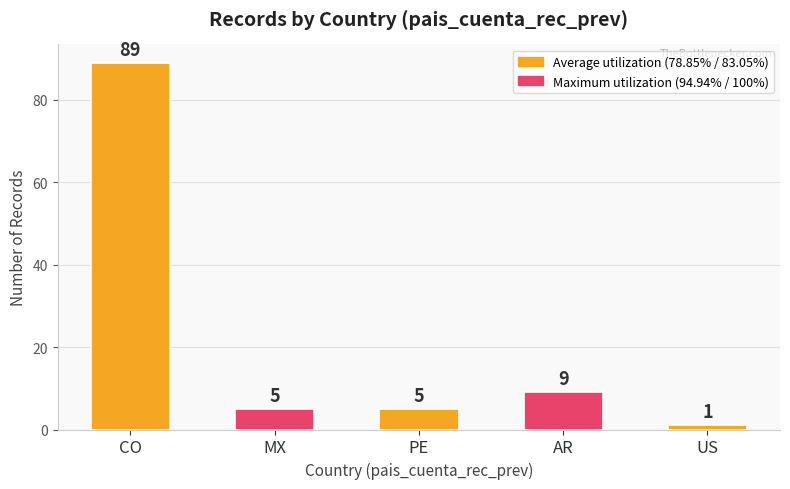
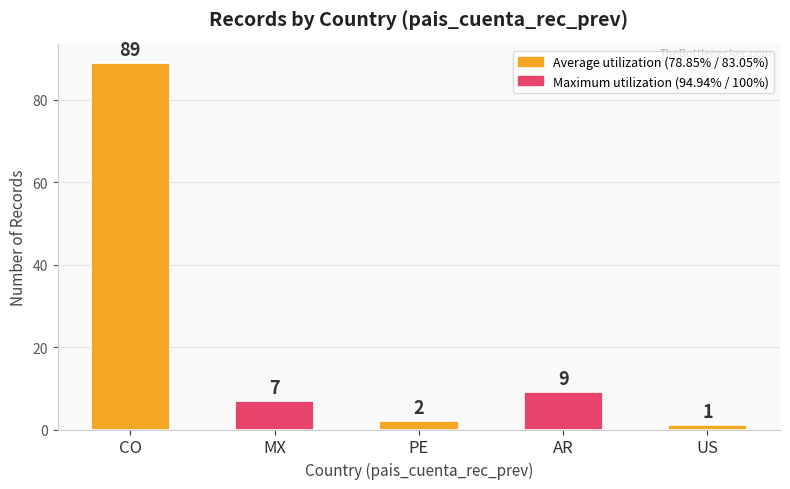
  {
    "CO": 89,
-   "MX": 5,
-   "PE": 5,
+   "MX": 7,
+   "PE": 2,
    "AR": 9,
    "US": 1
  }
